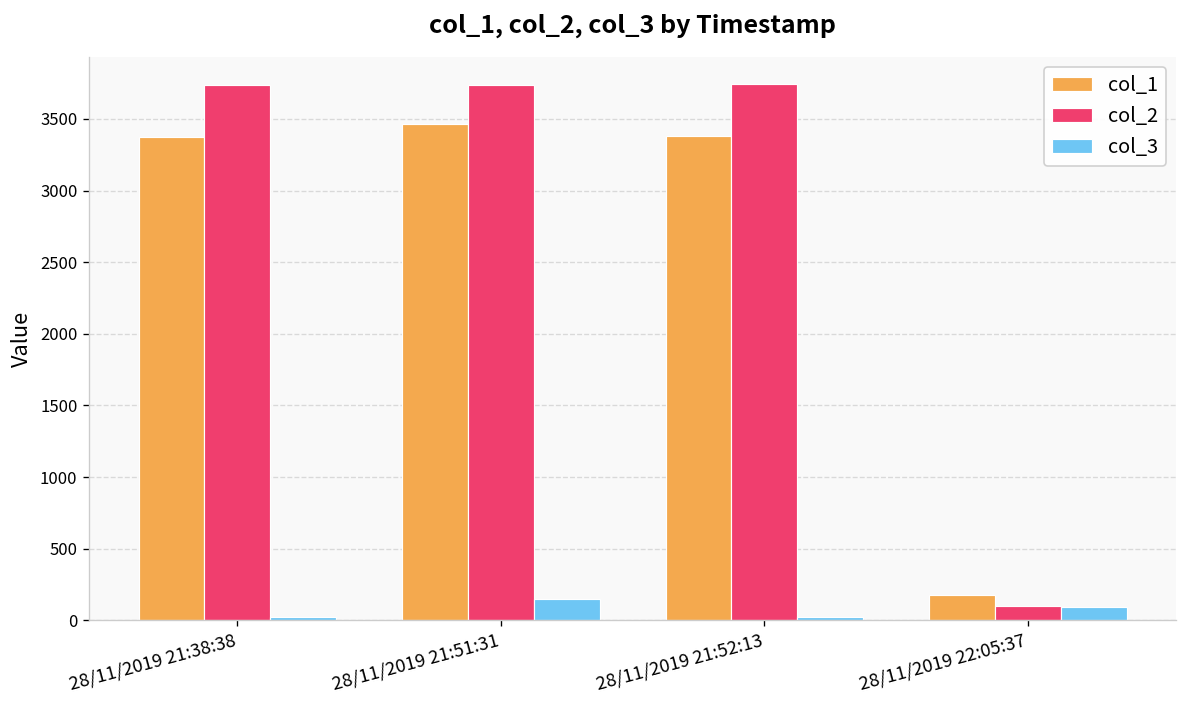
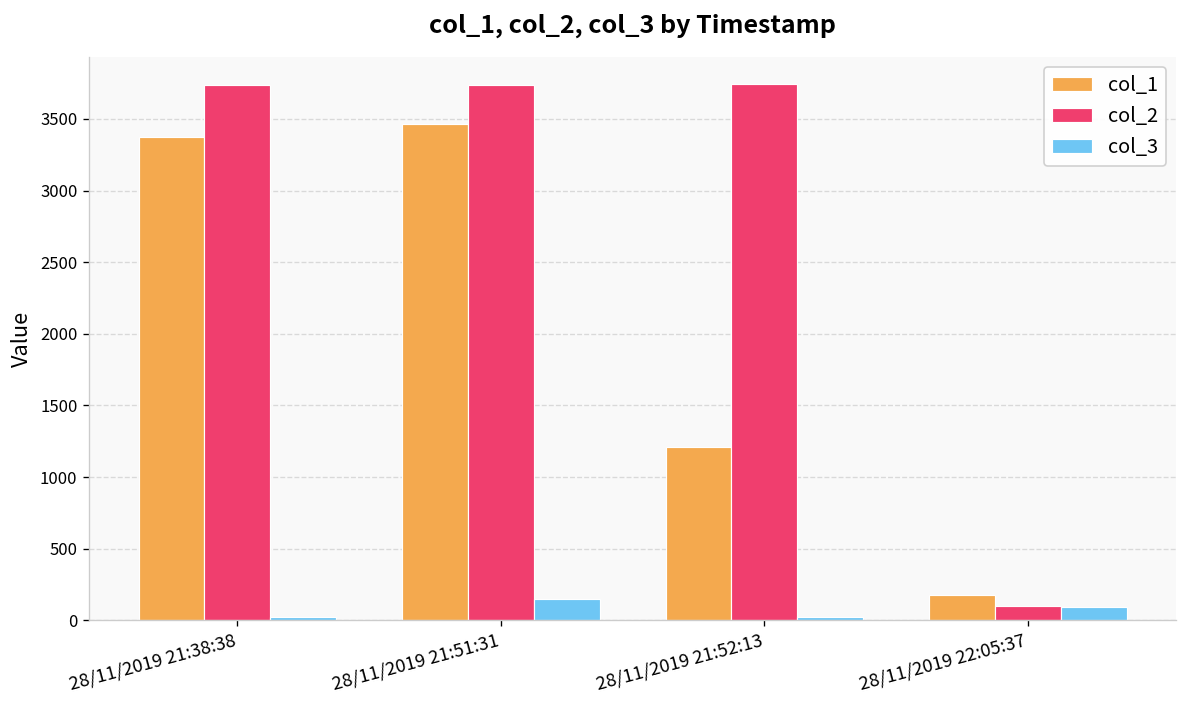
  {
    "col_1": {
      "28/11/2019 21:38:38": 3370,
      "28/11/2019 21:51:31": 3460,
-     "28/11/2019 21:52:13": 3380,
+     "28/11/2019 21:52:13": 1210,
      "28/11/2019 22:05:37": 180
    },
    "col_2": {
      "28/11/2019 21:38:38": 3740,
      "28/11/2019 21:51:31": 3740,
      "28/11/2019 21:52:13": 3740,
      "28/11/2019 22:05:37": 100
    },
    "col_3": {
      "28/11/2019 21:51:31": 150,
      "28/11/2019 22:05:37": 90
    }
  }
